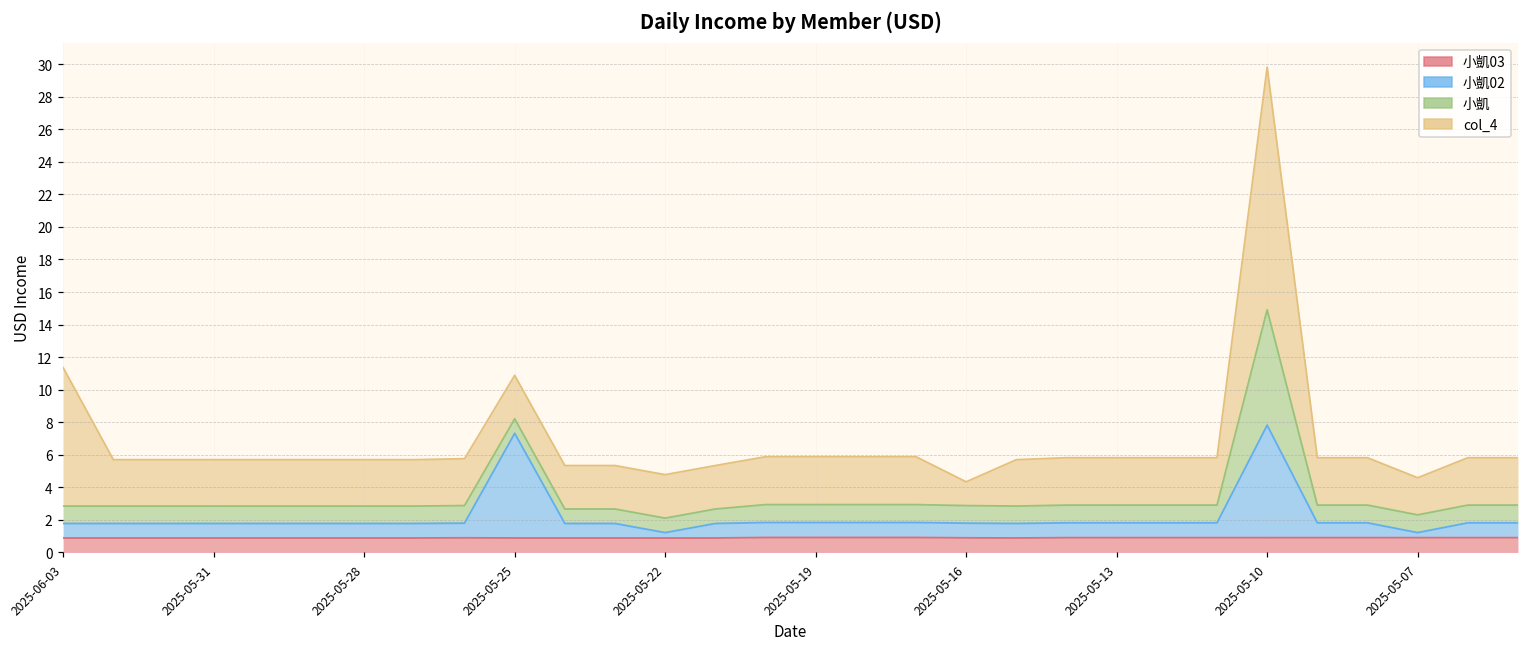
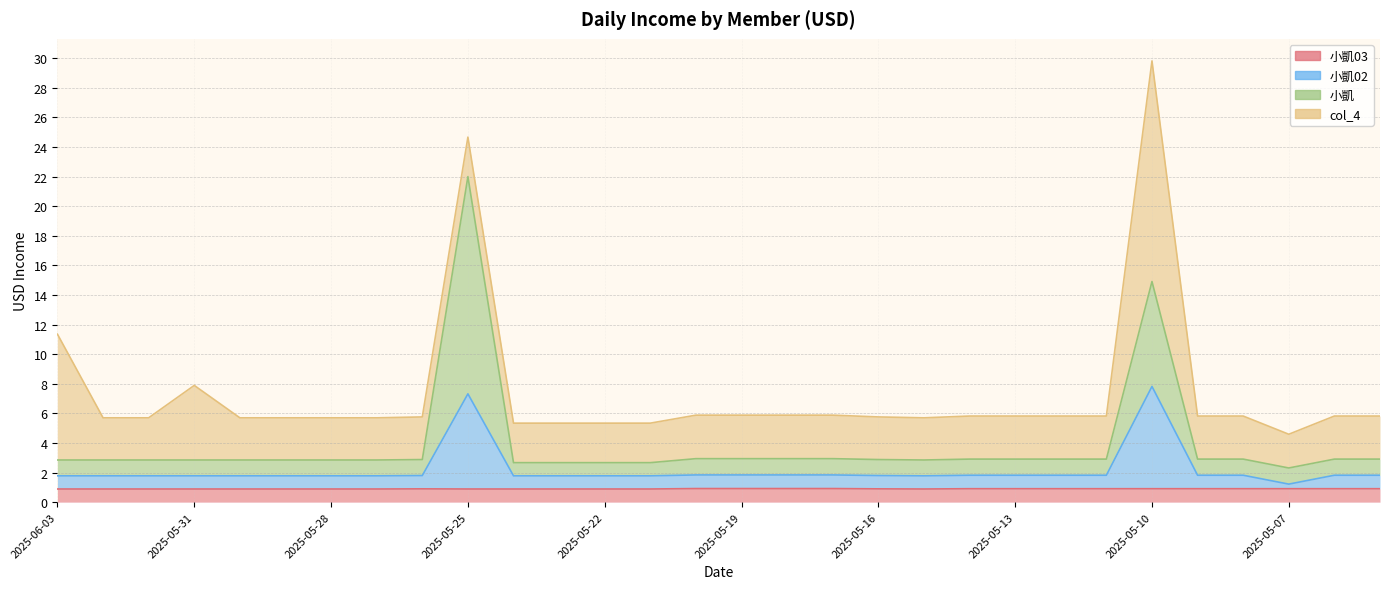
  {
    "小凱03": {
      "2025-06-03": 0.9,
      "2025-05-31": 0.9,
      "2025-05-28": 0.9,
      "2025-05-25": 0.9,
      "2025-05-22": 0.9,
      "2025-05-19": 0.9,
      "2025-05-16": 0.9,
      "2025-05-13": 0.9,
      "2025-05-10": 0.9,
      "2025-05-07": 0.9
    },
    "小凱02": {
      "2025-06-03": 0.9,
      "2025-05-31": 0.9,
      "2025-05-28": 0.9,
      "2025-05-25": 6.4,
-     "2025-05-22": 0.3,
+     "2025-05-22": 0.9,
      "2025-05-19": 0.9,
      "2025-05-16": 0.9,
      "2025-05-13": 0.9,
      "2025-05-10": 6.9,
      "2025-05-07": 0.3
    },
    "小凱": {
      "2025-06-03": 1.1,
      "2025-05-31": 1.1,
      "2025-05-28": 1.1,
-     "2025-05-25": 0.9,
+     "2025-05-25": 14.7,
      "2025-05-22": 0.9,
      "2025-05-19": 1.1,
      "2025-05-16": 1.1,
      "2025-05-13": 1.1,
      "2025-05-10": 7.1,
      "2025-05-07": 1.1
    },
    "col_4": {
      "2025-06-03": 8.5,
-     "2025-05-31": 2.9,
+     "2025-05-31": 5.0,
      "2025-05-28": 2.9,
      "2025-05-25": 2.7,
      "2025-05-22": 2.7,
      "2025-05-19": 2.9,
-     "2025-05-16": 1.5,
+     "2025-05-16": 2.9,
      "2025-05-13": 2.9,
      "2025-05-10": 14.9,
      "2025-05-07": 2.3
    }
  }
